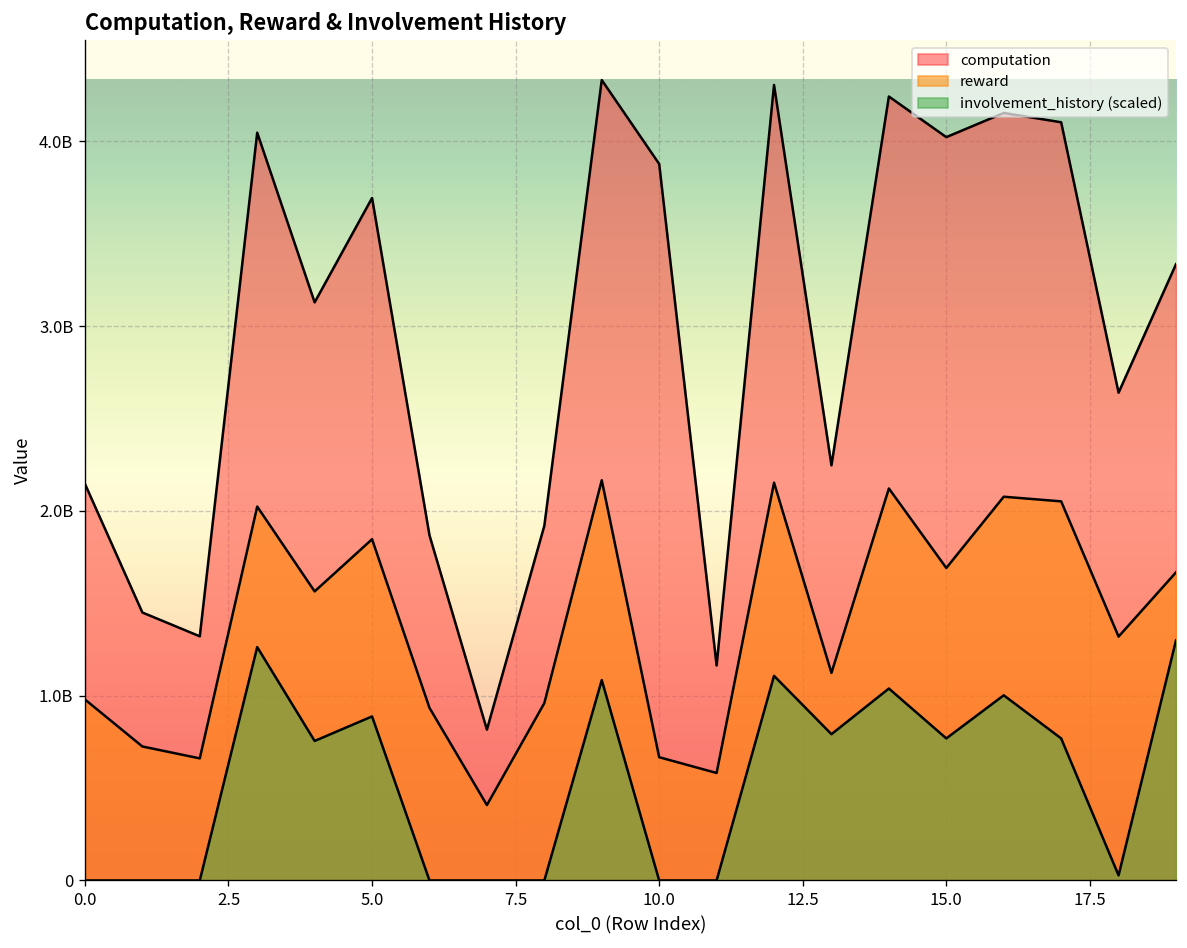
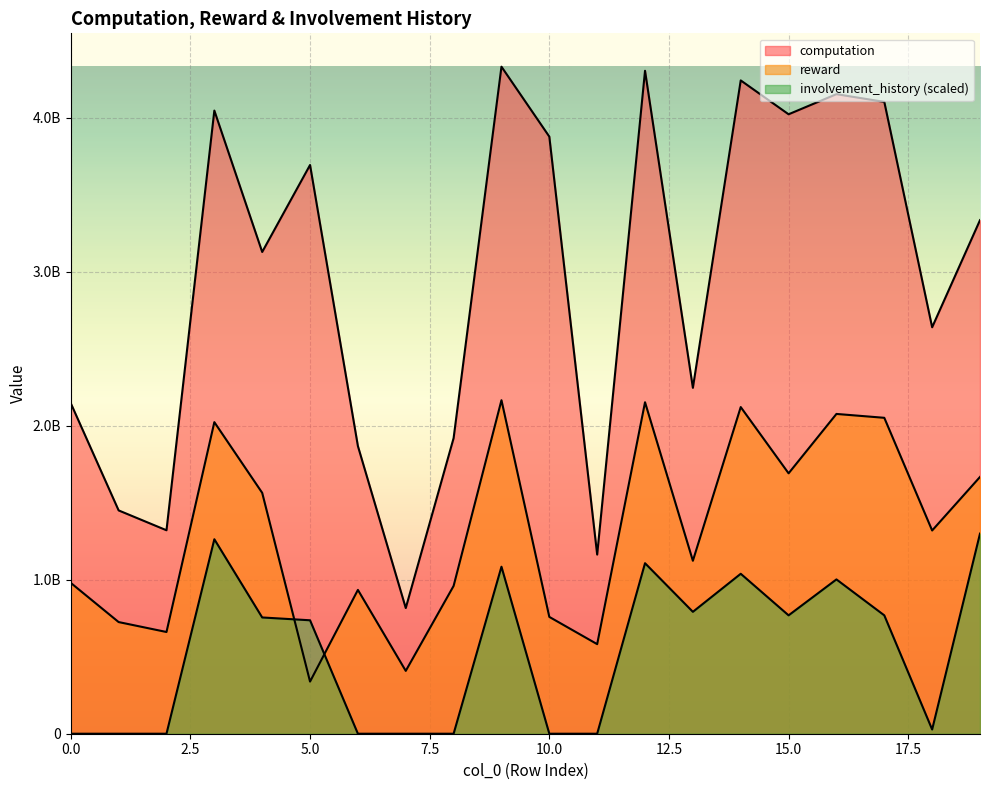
  {
    "computation": {
      "0.0": 2150000000,
      "5.0": 3690000000,
      "10.0": 3880000000,
      "15.0": 4020000000
    },
    "reward": {
      "0.0": 980000000,
-     "5.0": 1850000000,
-     "10.0": 670000000,
+     "5.0": 340000000,
+     "10.0": 760000000,
      "15.0": 1690000000
    },
    "involvement_history (scaled)": {
      "0.0": 0,
-     "5.0": 890000000,
+     "5.0": 740000000,
      "10.0": 0,
      "15.0": 770000000
    }
  }
